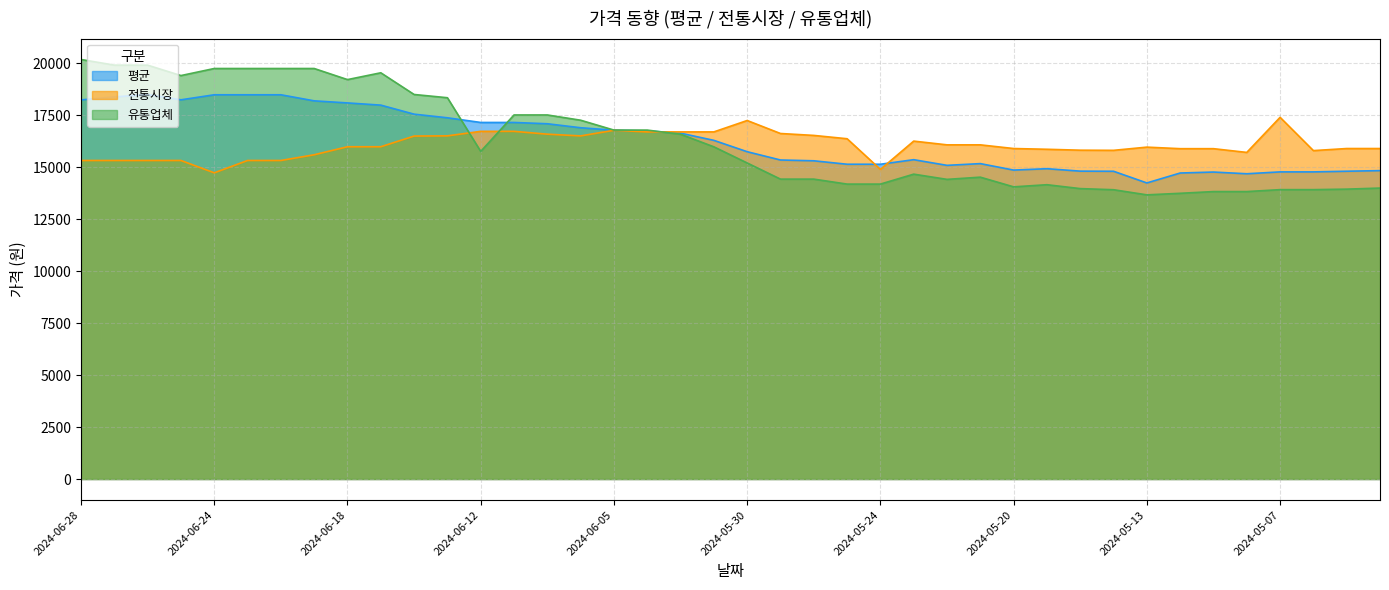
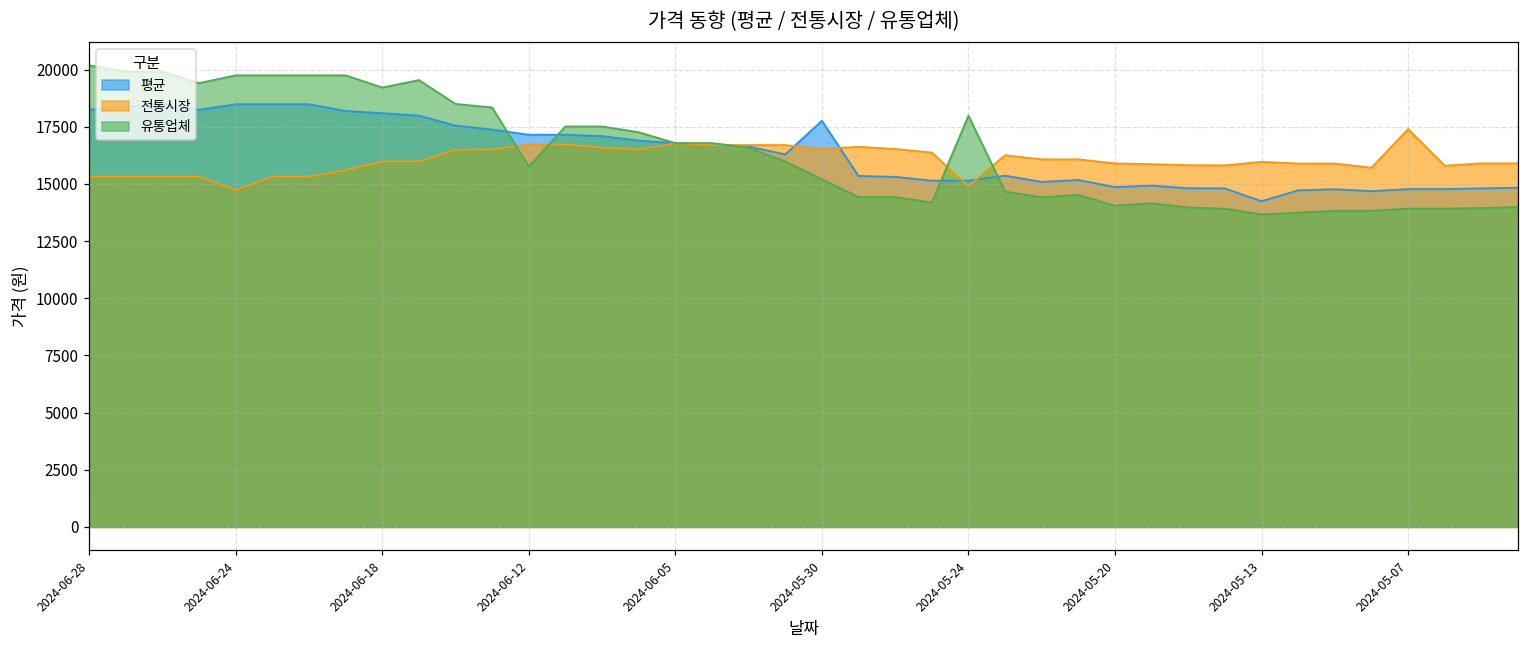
  {
    "평균": {
      "2024-06-28": 18200,
      "2024-06-24": 18500,
      "2024-06-18": 18100,
      "2024-06-12": 17200,
-     "2024-05-30": 15700,
+     "2024-05-30": 17800,
      "2024-05-24": 15100,
      "2024-05-20": 14900,
      "2024-05-13": 14200,
      "2024-05-07": 14800
    },
    "전통시장": {
      "2024-06-28": 15300,
      "2024-06-24": 14700,
      "2024-06-18": 16000,
      "2024-06-12": 16700,
-     "2024-05-30": 17200,
+     "2024-05-30": 16500,
      "2024-05-24": 14900,
      "2024-05-20": 15900,
      "2024-05-13": 16000,
      "2024-05-07": 17400
    },
    "유통업체": {
      "2024-06-28": 20200,
      "2024-06-24": 19800,
      "2024-06-18": 19200,
      "2024-06-12": 15800,
      "2024-05-30": 15200,
-     "2024-05-24": 14200,
+     "2024-05-24": 18000,
      "2024-05-20": 14100,
      "2024-05-13": 13700,
      "2024-05-07": 13900
    }
  }
